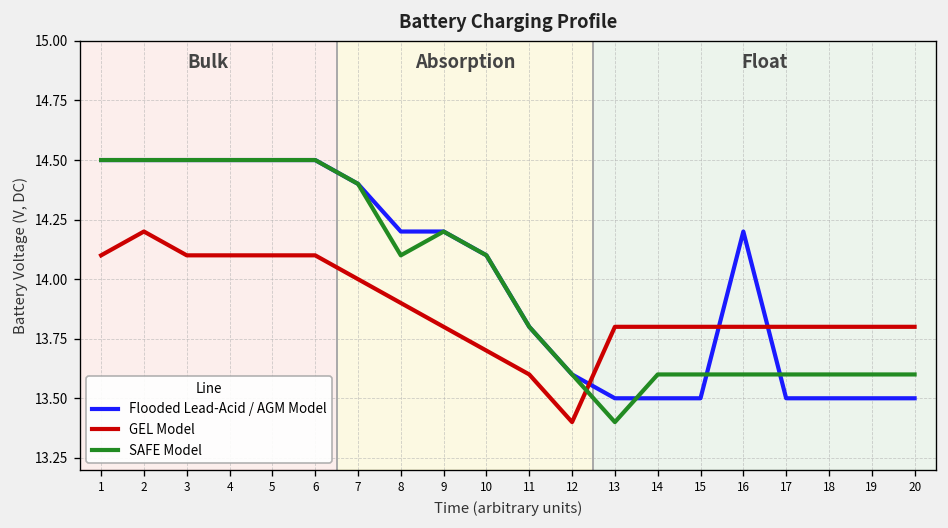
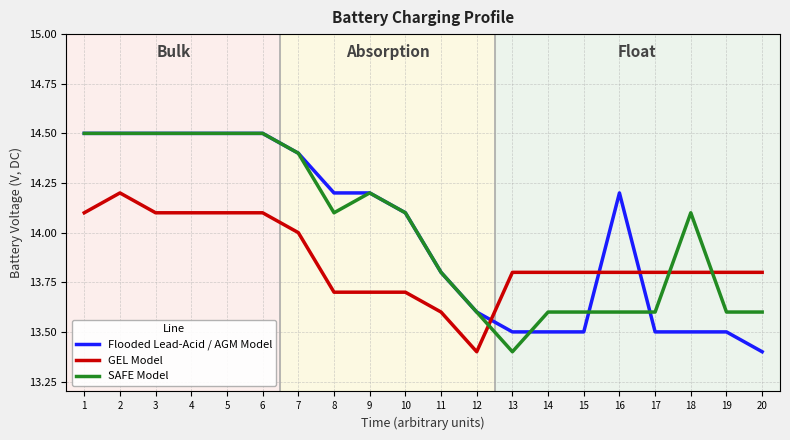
  {
    "Flooded Lead-Acid / AGM Model": {
      "8": 14.2,
      "13": 13.5,
      "14": 13.5,
      "15": 13.5,
      "16": 14.2,
      "17": 13.5,
      "18": 13.5,
      "19": 13.5,
-     "20": 13.5
+     "20": 13.4
    },
    "GEL Model": {
      "1": 14.1,
      "2": 14.2,
      "3": 14.1,
      "4": 14.1,
      "5": 14.1,
      "6": 14.1,
      "7": 14.0,
-     "8": 13.9,
-     "9": 13.8,
+     "8": 13.7,
+     "9": 13.7,
      "10": 13.7,
      "11": 13.6,
      "12": 13.4,
      "13": 13.8,
      "14": 13.8,
      "15": 13.8,
      "16": 13.8,
      "17": 13.8,
      "18": 13.8,
      "19": 13.8,
      "20": 13.8
    },
    "SAFE Model": {
      "8": 14.1,
      "13": 13.4,
      "14": 13.6,
      "15": 13.6,
      "16": 13.6,
      "17": 13.6,
-     "18": 13.6,
+     "18": 14.1,
      "19": 13.6,
      "20": 13.6
    }
  }
